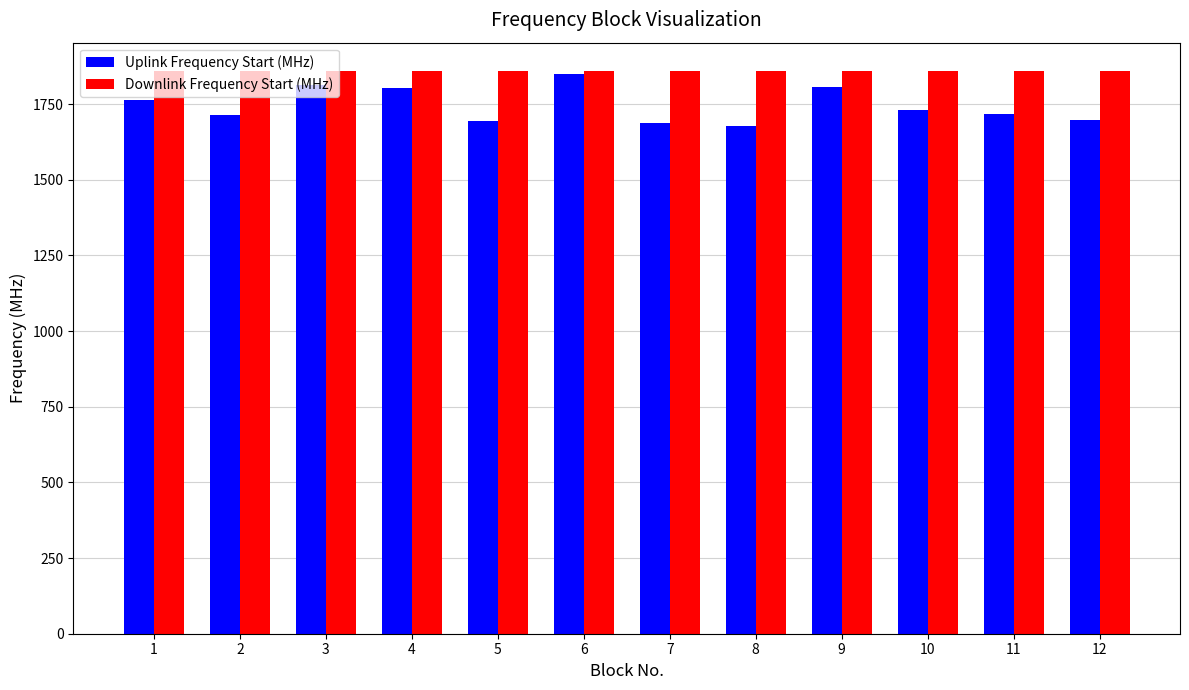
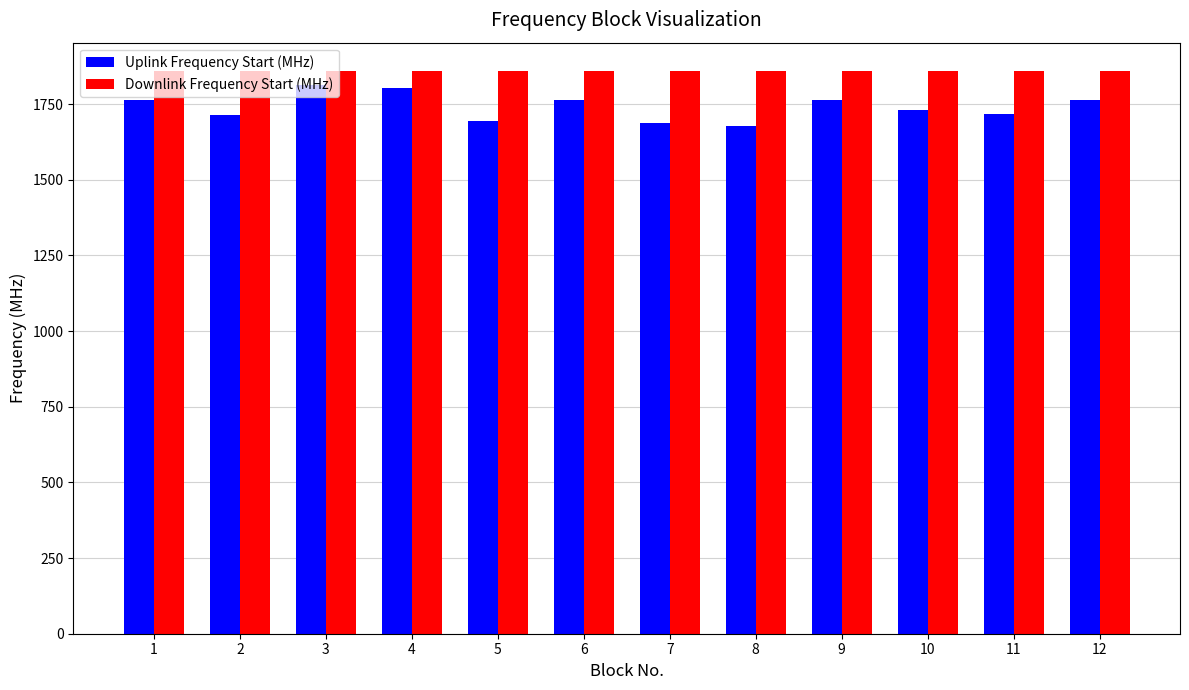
  {
    "Uplink Frequency Start (MHz)": {
      "1": 1760,
      "2": 1710,
      "4": 1800,
      "5": 1690,
-     "6": 1850,
+     "6": 1760,
      "7": 1690,
      "8": 1680,
-     "9": 1810,
+     "9": 1760,
      "10": 1730,
      "11": 1720,
-     "12": 1700
+     "12": 1760
    },
    "Downlink Frequency Start (MHz)": {
      "3": 1860,
      "4": 1860,
      "5": 1860,
      "6": 1860,
      "7": 1860,
      "8": 1860,
      "9": 1860,
      "10": 1860,
      "11": 1860,
      "12": 1860
    }
  }
